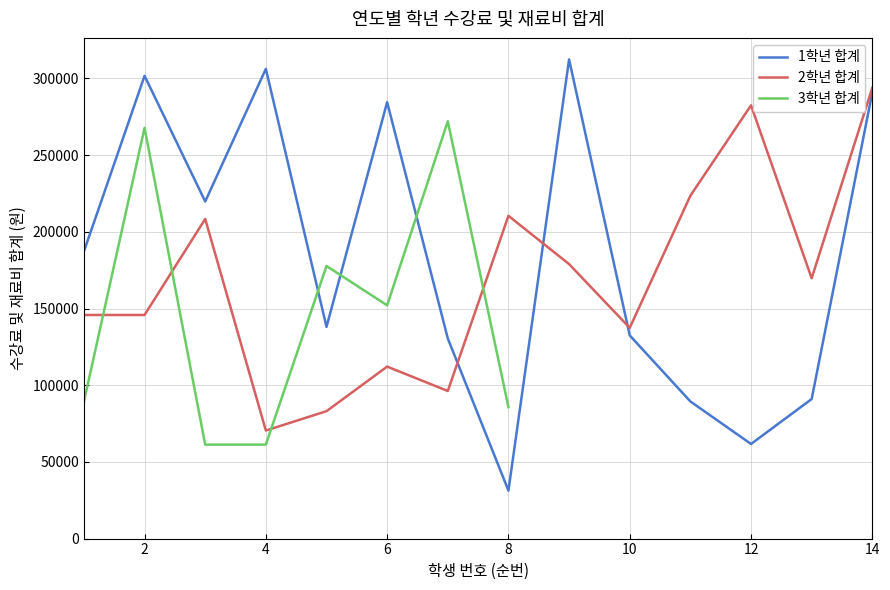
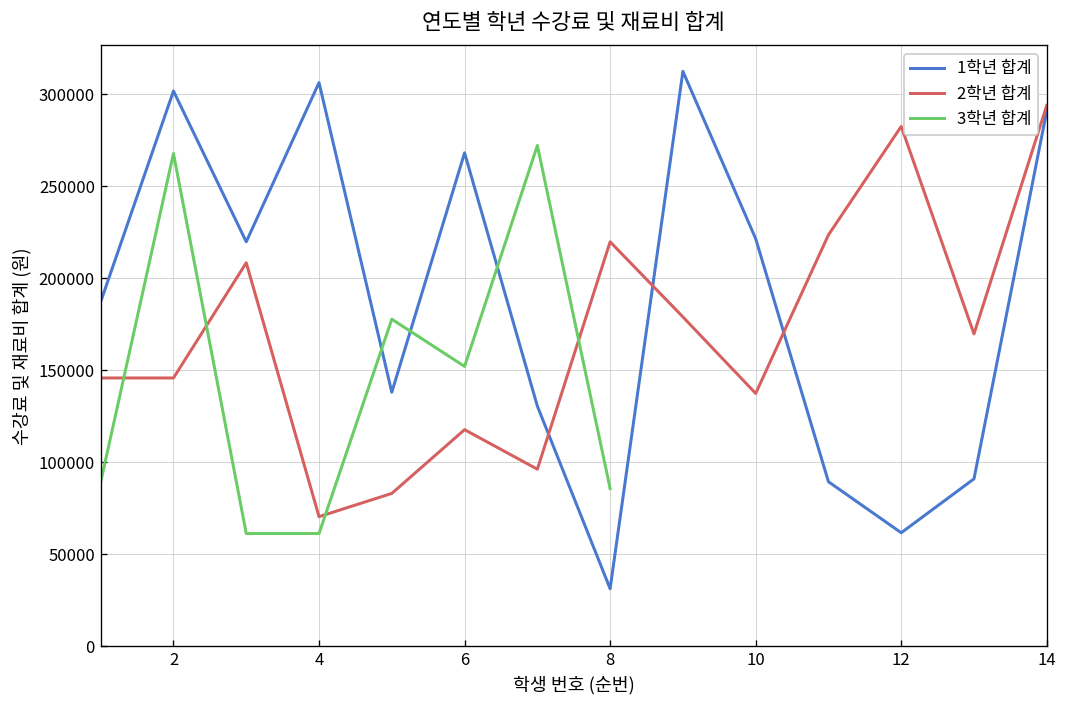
  {
    "1학년 합계": {
      "2": 302000,
      "4": 306000,
-     "6": 285000,
+     "6": 268000,
      "8": 31000,
-     "10": 132000,
+     "10": 221000,
      "12": 62000,
      "14": 291000
    },
    "2학년 합계": {
      "2": 146000,
      "4": 70000,
-     "6": 112000,
-     "8": 210000,
+     "6": 118000,
+     "8": 220000,
      "10": 137000,
      "12": 282000,
      "14": 294000
    },
    "3학년 합계": {
      "2": 268000,
      "4": 61000,
      "6": 152000,
      "8": 86000
    }
  }
